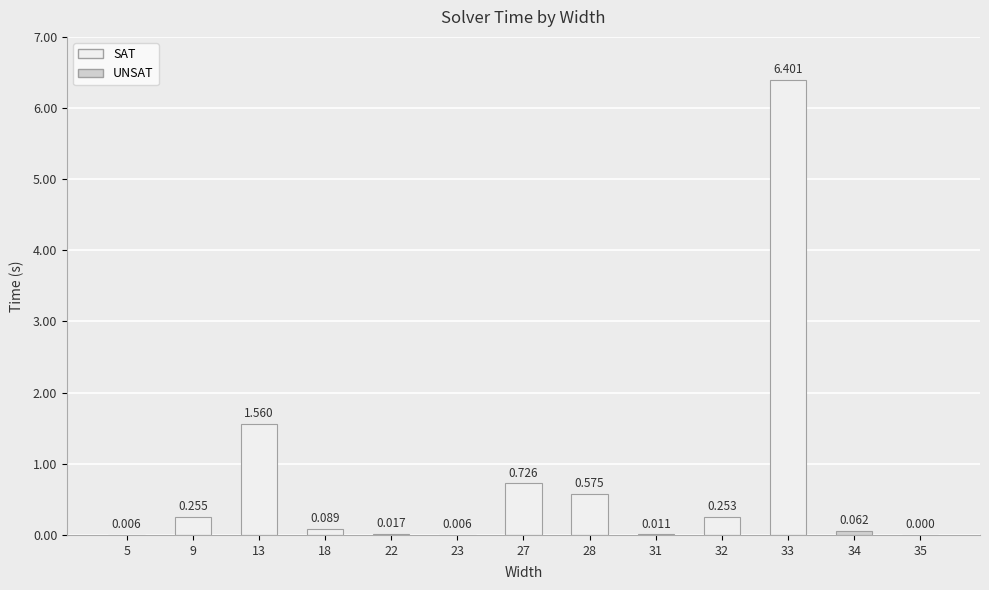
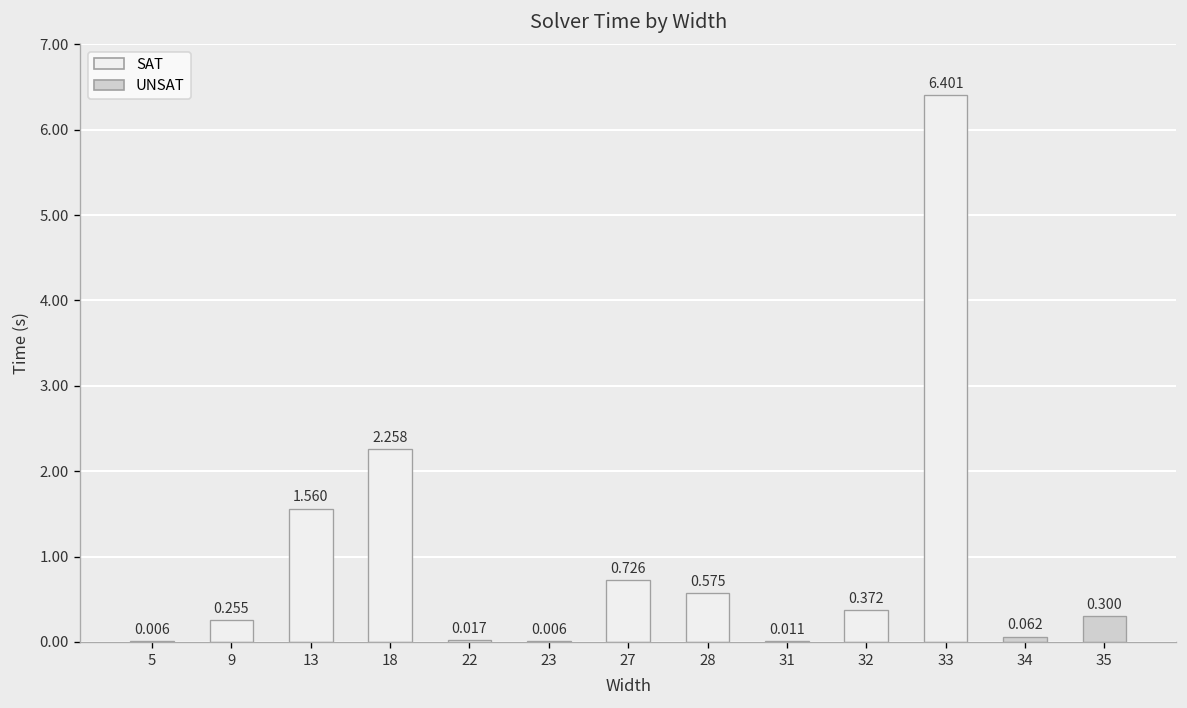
  {
    "5": 0.006,
    "9": 0.255,
    "13": 1.560,
-   "18": 0.089,
+   "18": 2.258,
    "22": 0.017,
    "23": 0.006,
    "27": 0.726,
    "28": 0.575,
    "31": 0.011,
-   "32": 0.253,
+   "32": 0.372,
    "33": 6.401,
    "34": 0.062,
-   "35": 0.000
+   "35": 0.300
  }
